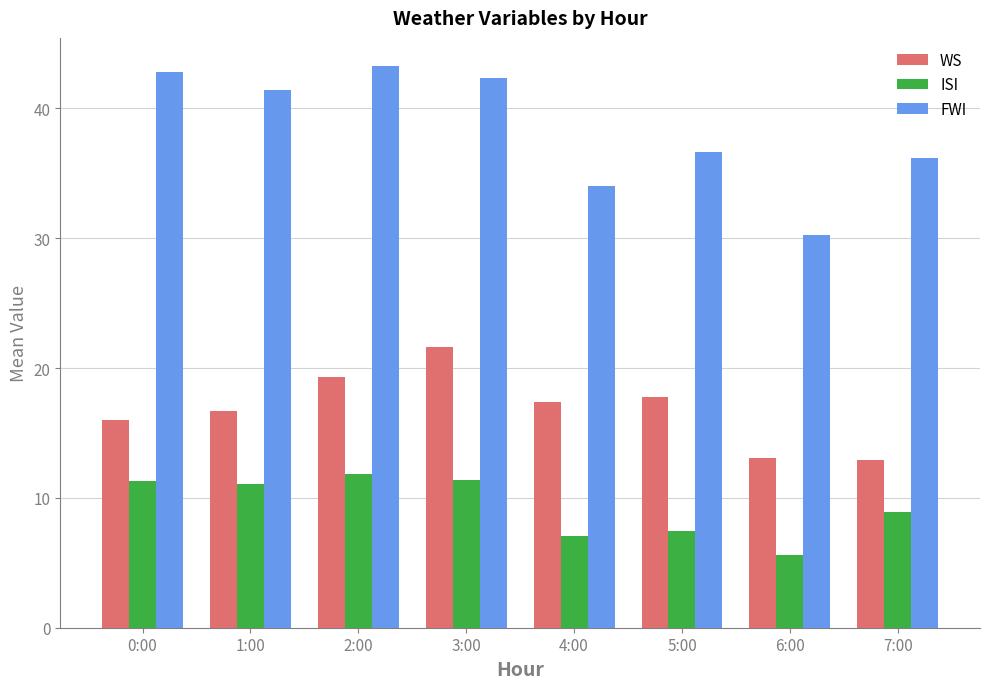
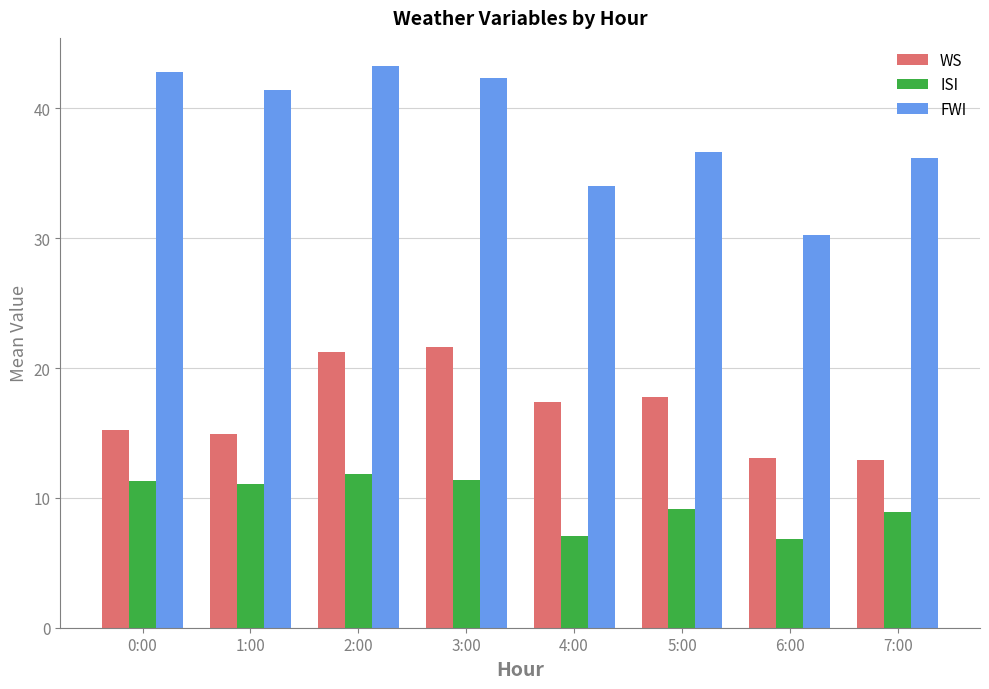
  {
    "WS": {
-     "0:00": 16.0,
-     "1:00": 16.7,
-     "2:00": 19.3,
+     "0:00": 15.2,
+     "1:00": 14.9,
+     "2:00": 21.2,
      "3:00": 21.6,
      "4:00": 17.4,
      "5:00": 17.8,
      "6:00": 13.1,
      "7:00": 12.9
    },
    "ISI": {
      "0:00": 11.3,
      "1:00": 11.0,
      "2:00": 11.8,
      "3:00": 11.4,
      "4:00": 7.0,
-     "5:00": 7.4,
-     "6:00": 5.6,
+     "5:00": 9.1,
+     "6:00": 6.8,
      "7:00": 9.0
    },
    "FWI": {
      "0:00": 42.8,
      "1:00": 41.4,
      "2:00": 43.3,
      "3:00": 42.3,
      "4:00": 34.0,
      "5:00": 36.7,
      "6:00": 30.2,
      "7:00": 36.2
    }
  }
